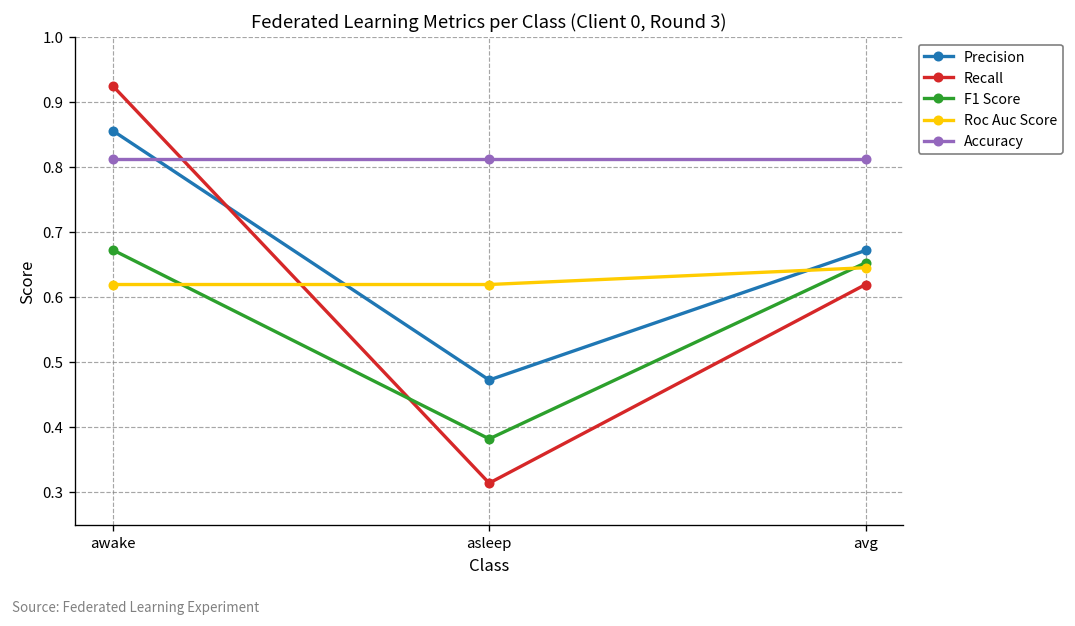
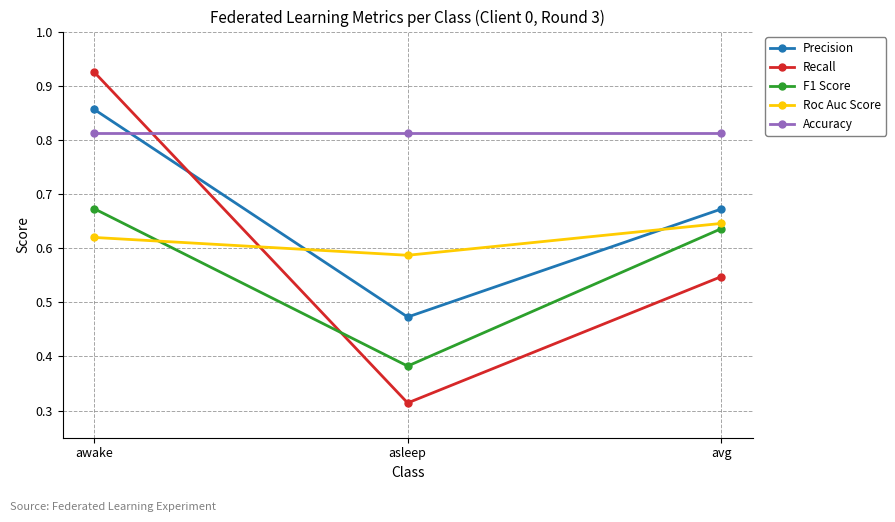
  {
    "Precision": {
      "awake": 0.86,
      "asleep": 0.47,
      "avg": 0.67
    },
    "Recall": {
      "awake": 0.93,
      "asleep": 0.31,
-     "avg": 0.62
+     "avg": 0.55
    },
    "F1 Score": {
      "awake": 0.67,
      "asleep": 0.38,
-     "avg": 0.65
+     "avg": 0.64
    },
    "Roc Auc Score": {
      "awake": 0.62,
-     "asleep": 0.62,
+     "asleep": 0.59,
      "avg": 0.65
    },
    "Accuracy": {
      "awake": 0.81,
      "asleep": 0.81,
      "avg": 0.81
    }
  }
